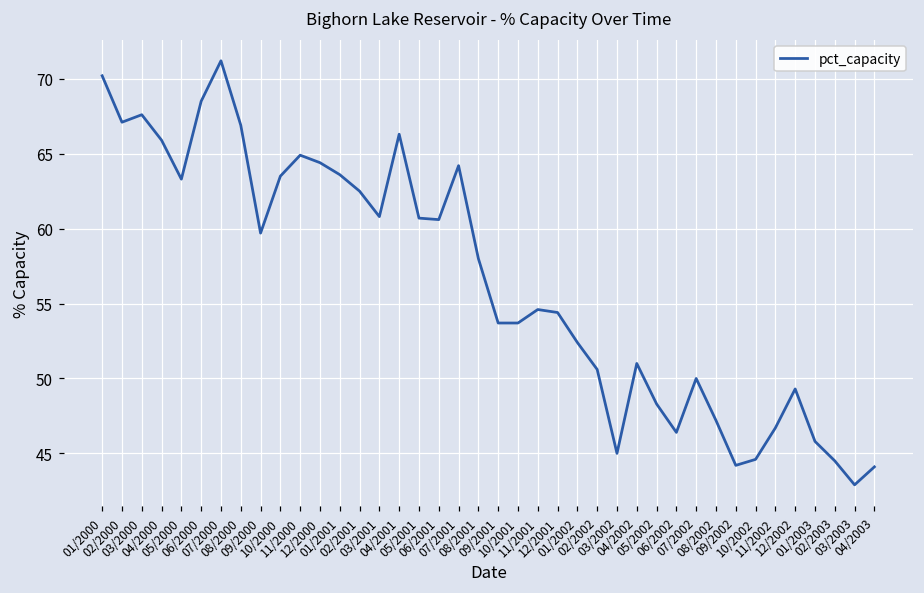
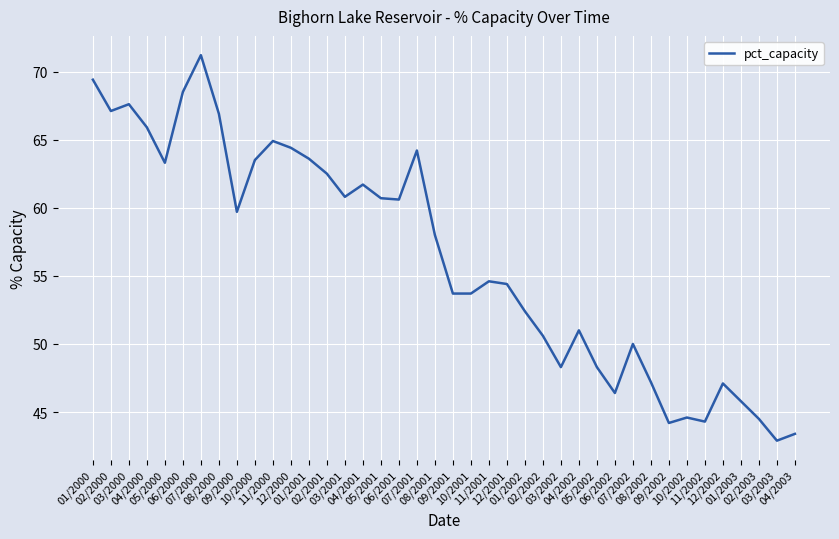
  {
-   "01/2000": 70.2,
+   "01/2000": 69.4,
    "02/2000": 67.1,
    "03/2000": 67.6,
    "04/2000": 65.9,
    "05/2000": 63.3,
    "06/2000": 68.5,
    "07/2000": 71.2,
    "08/2000": 66.9,
    "09/2000": 59.7,
    "10/2000": 63.5,
    "11/2000": 64.9,
    "12/2000": 64.4,
    "01/2001": 63.6,
    "02/2001": 62.5,
    "03/2001": 60.8,
-   "04/2001": 66.3,
+   "04/2001": 61.7,
    "05/2001": 60.7,
    "06/2001": 60.6,
    "07/2001": 64.2,
    "08/2001": 58.0,
    "09/2001": 53.7,
    "10/2001": 53.7,
    "11/2001": 54.6,
    "12/2001": 54.4,
    "01/2002": 52.4,
    "02/2002": 50.6,
-   "03/2002": 45.0,
+   "03/2002": 48.3,
    "04/2002": 51.0,
    "05/2002": 48.3,
    "06/2002": 46.4,
    "07/2002": 50.0,
    "08/2002": 47.2,
    "09/2002": 44.2,
    "10/2002": 44.6,
-   "11/2002": 46.7,
-   "12/2002": 49.3,
+   "11/2002": 44.3,
+   "12/2002": 47.1,
    "01/2003": 45.8,
    "02/2003": 44.5,
    "03/2003": 42.9,
-   "04/2003": 44.1
+   "04/2003": 43.4
  }
